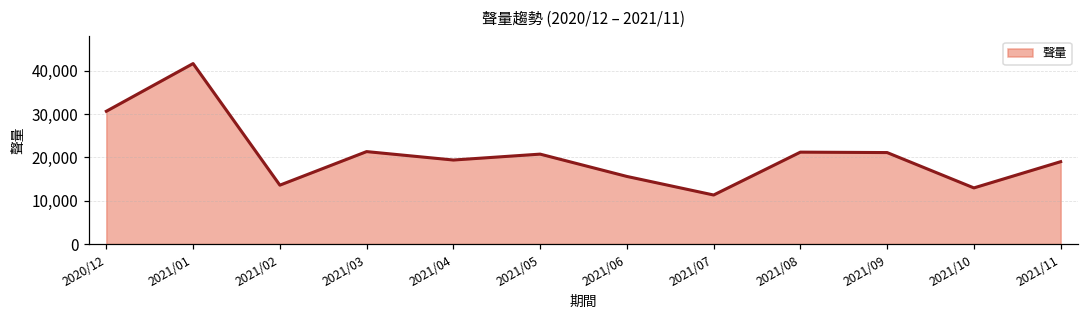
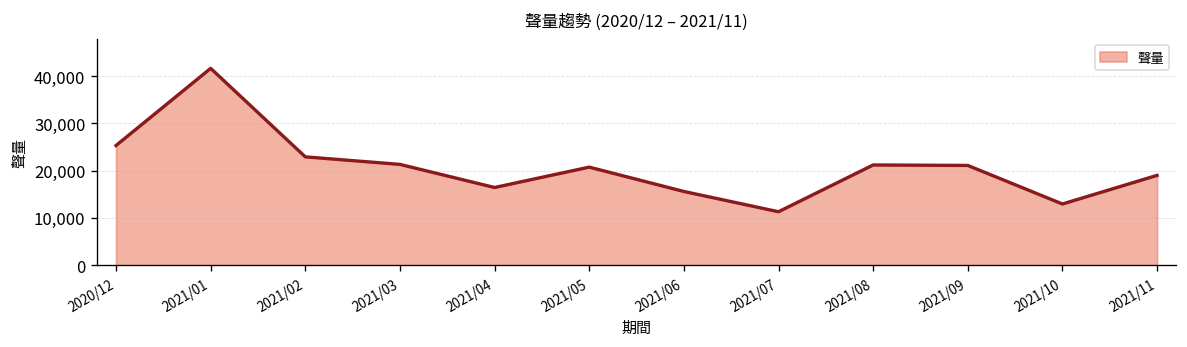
  {
-   "2020/12": "31,000",
+   "2020/12": "25,000",
    "2021/01": "42,000",
-   "2021/02": "14,000",
+   "2021/02": "23,000",
    "2021/03": "21,000",
-   "2021/04": "19,000",
+   "2021/04": "16,000",
    "2021/05": "21,000",
    "2021/06": "16,000",
    "2021/07": "11,000",
    "2021/08": "21,000",
    "2021/09": "21,000",
    "2021/10": "13,000",
    "2021/11": "19,000"
  }
